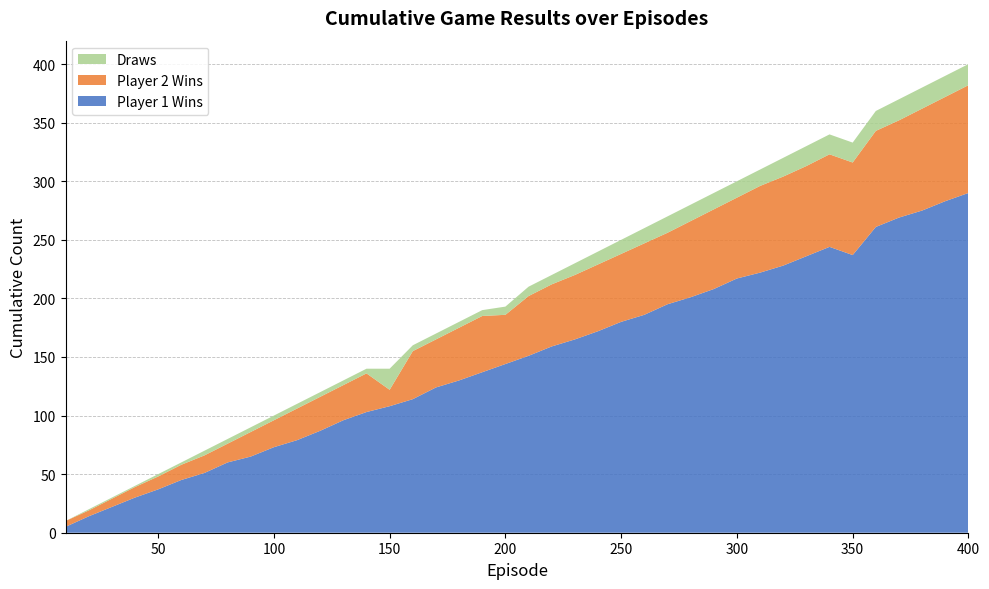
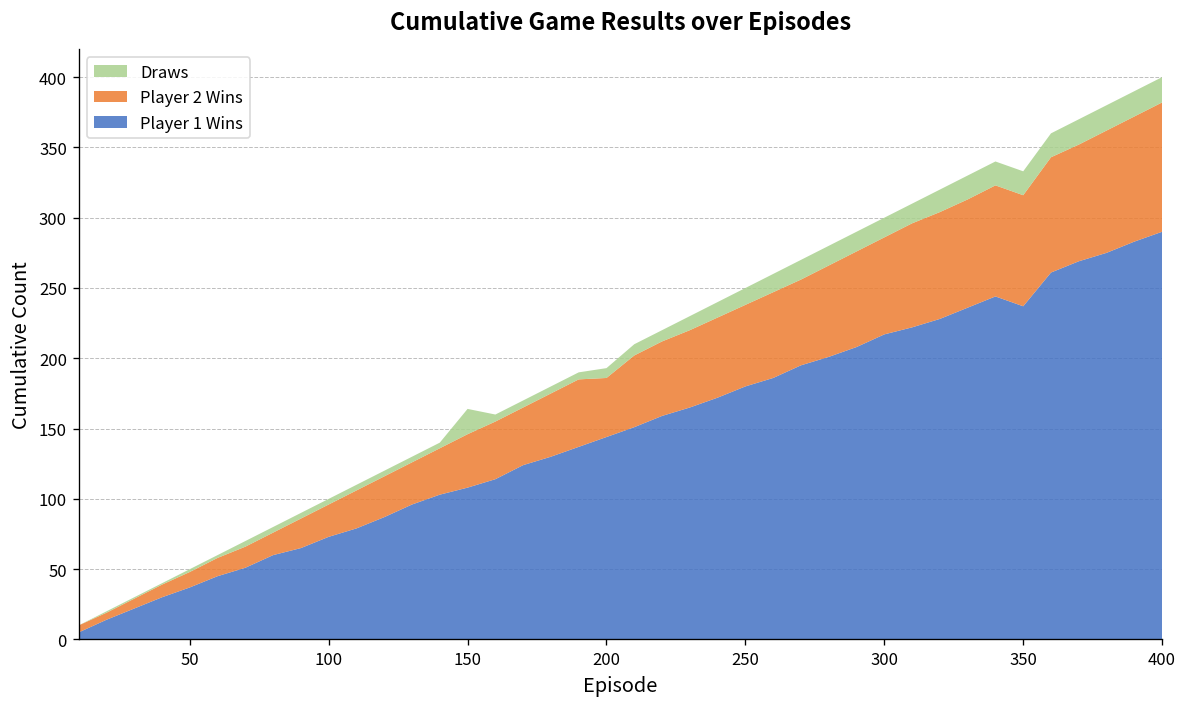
  {
    "Player 1 Wins": {
      "50": 37,
      "100": 73,
      "150": 108,
      "200": 144,
      "250": 180,
      "300": 217,
      "350": 237,
      "400": 290
    },
    "Player 2 Wins": {
      "100": 23,
-     "150": 14,
+     "150": 38,
      "200": 42,
      "250": 58,
      "300": 69,
      "350": 79,
      "400": 92
    },
    "Draws": {
      "100": 4,
      "150": 18,
      "200": 7,
      "250": 12,
      "300": 14,
      "350": 17,
      "400": 18
    }
  }
